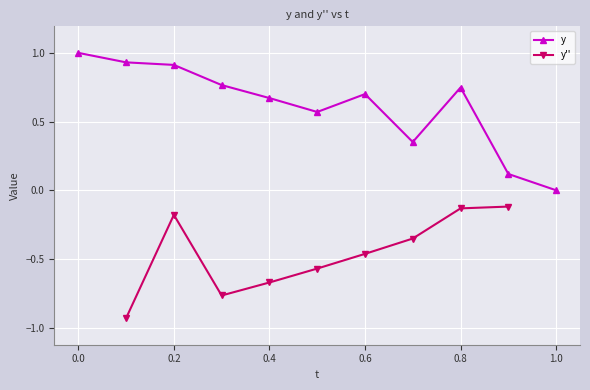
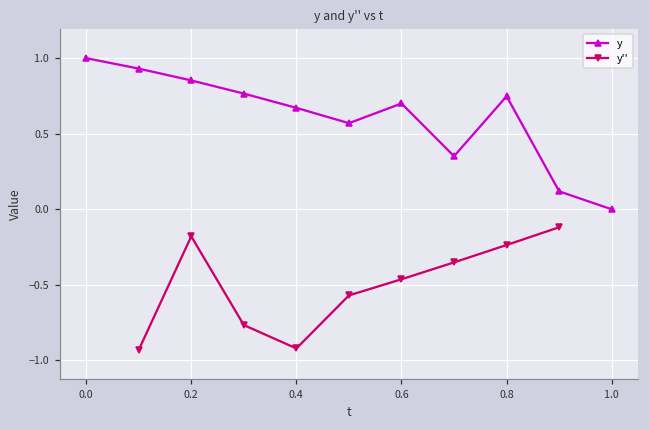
  {
    "y": {
      "0.0": 1.00,
-     "0.2": 0.91,
+     "0.2": 0.85,
      "0.4": 0.67,
      "0.6": 0.70,
      "0.8": 0.75,
      "1.0": 0.00
    },
    "y''": {
      "0.2": -0.18,
-     "0.4": -0.67,
+     "0.4": -0.92,
      "0.6": -0.46,
-     "0.8": -0.13
+     "0.8": -0.24
    }
  }
